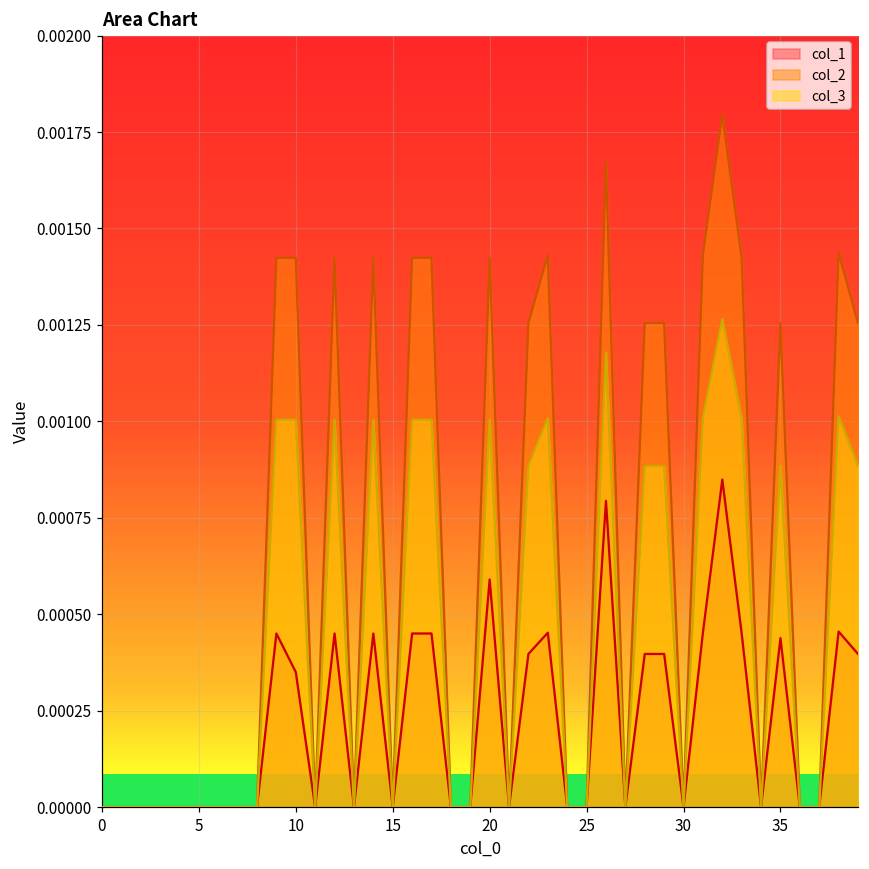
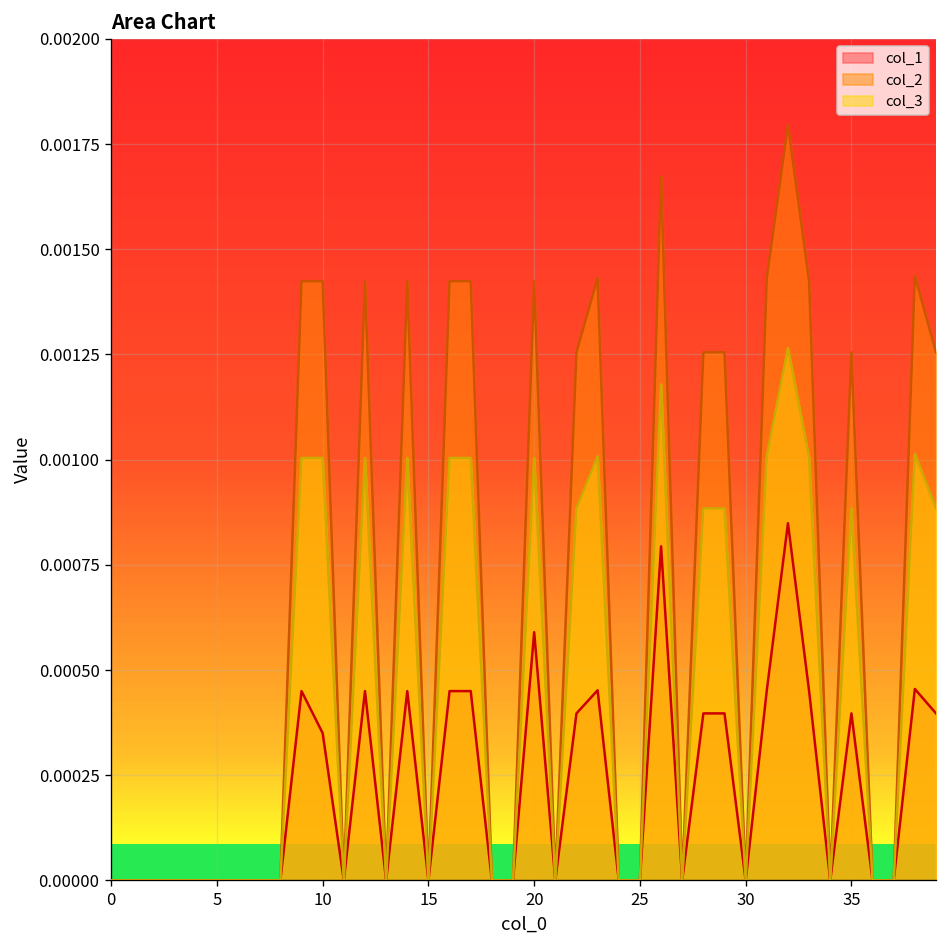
  {
    "col_1": {
      "10": 0.00035,
      "20": 0.00059,
-     "35": 0.00044
+     "35": 0.00040
    }
  }
